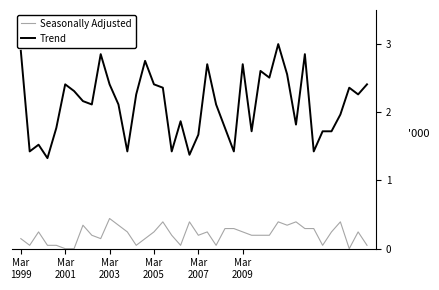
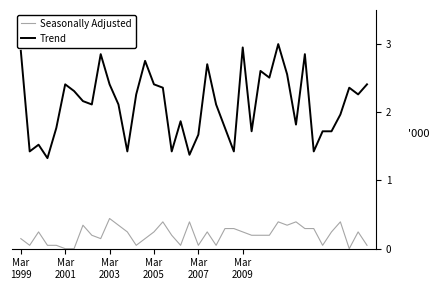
  {
    "Seasonally Adjusted": {
      "Mar 1999": 0.1,
      "Mar 2001": 0.0,
      "Mar 2003": 0.4,
      "Mar 2005": 0.2,
-     "Mar 2007": 0.2,
+     "Mar 2007": 0.0,
      "Mar 2009": 0.2
    },
    "Trend": {
      "Mar 1999": 2.9,
      "Mar 2001": 2.4,
      "Mar 2003": 2.4,
      "Mar 2005": 2.4,
      "Mar 2007": 1.7,
-     "Mar 2009": 2.7
+     "Mar 2009": 3.0
    }
  }
